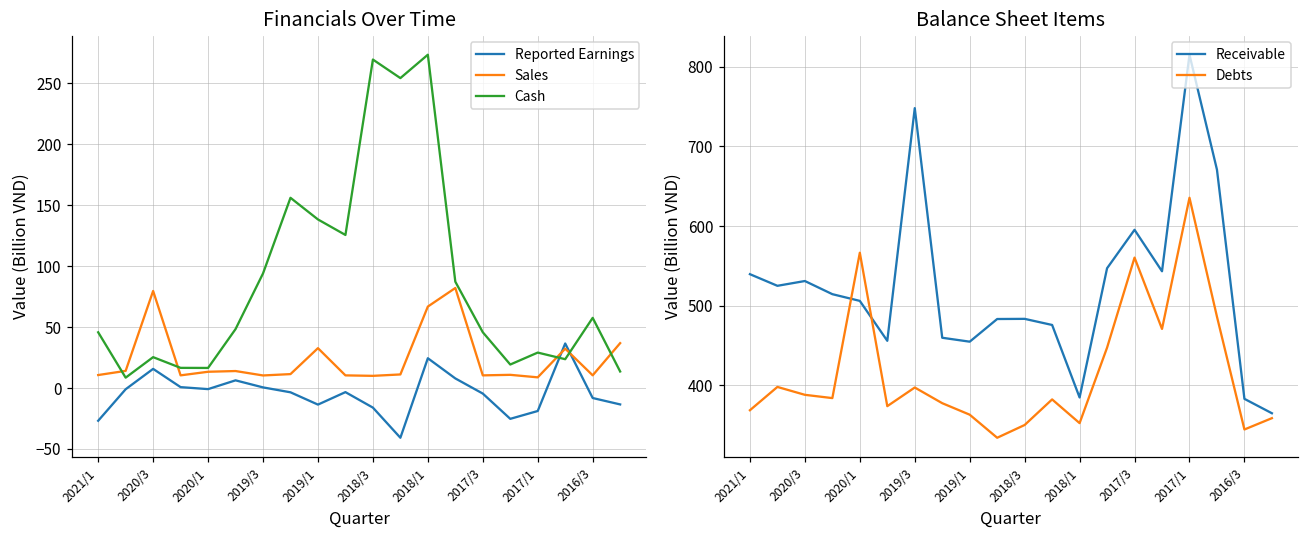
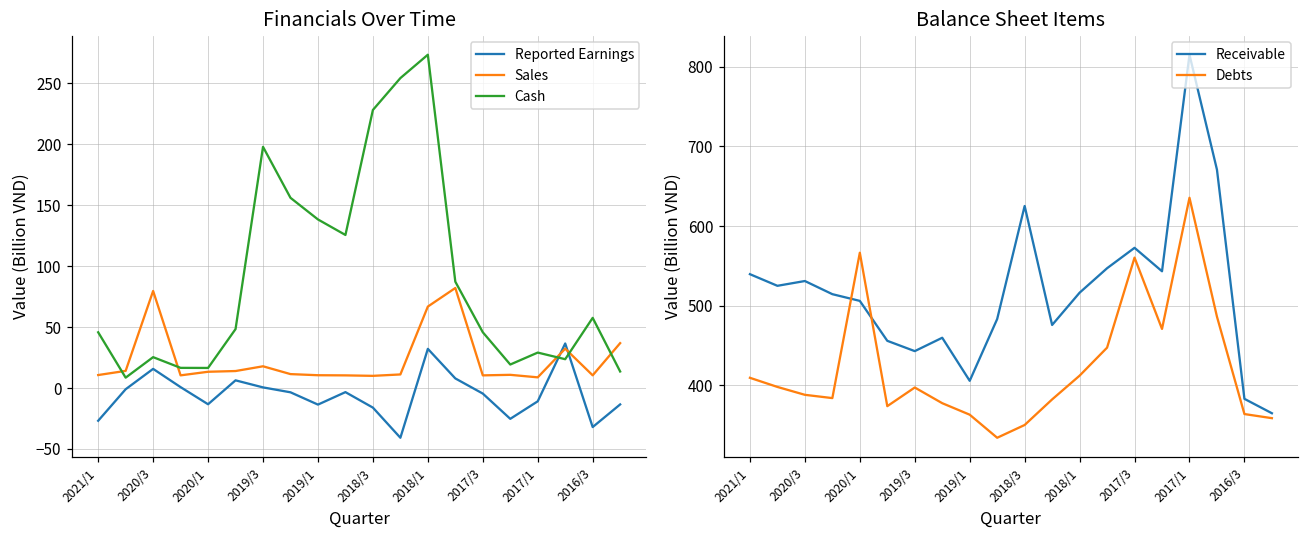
  {
    "Financials Over Time": {
      "Reported Earnings": {
        "2021/1": -27,
        "2020/3": 16,
-       "2020/1": -1,
+       "2020/1": -13,
        "2019/3": 1,
        "2019/1": -14,
        "2018/3": -16,
-       "2018/1": 24,
+       "2018/1": 32,
        "2017/3": -5,
-       "2017/1": -19,
-       "2016/3": -8
+       "2017/1": -11,
+       "2016/3": -32
      },
      "Sales": {
        "2021/1": 11,
        "2020/3": 80,
        "2020/1": 13,
-       "2019/3": 10,
-       "2019/1": 33,
+       "2019/3": 18,
+       "2019/1": 11,
        "2018/3": 10,
        "2018/1": 67,
        "2017/3": 10,
        "2017/1": 9,
        "2016/3": 10
      },
      "Cash": {
        "2021/1": 46,
        "2020/3": 25,
        "2020/1": 17,
-       "2019/3": 94,
+       "2019/3": 198,
        "2019/1": 138,
-       "2018/3": 270,
+       "2018/3": 228,
        "2018/1": 274,
        "2017/3": 46,
        "2017/1": 29,
        "2016/3": 58
      }
    },
    "Balance Sheet Items": {
      "Receivable": {
        "2021/1": 540,
        "2020/3": 530,
        "2020/1": 510,
-       "2019/3": 750,
-       "2019/1": 450,
-       "2018/3": 480,
-       "2018/1": 380,
-       "2017/3": 600,
+       "2019/3": 440,
+       "2019/1": 410,
+       "2018/3": 630,
+       "2018/1": 520,
+       "2017/3": 570,
        "2016/3": 380
      },
      "Debts": {
-       "2021/1": 370,
+       "2021/1": 410,
        "2020/3": 390,
        "2020/1": 570,
        "2019/3": 400,
        "2019/1": 360,
        "2018/3": 350,
-       "2018/1": 350,
+       "2018/1": 410,
        "2017/3": 560,
        "2017/1": 640,
-       "2016/3": 340
+       "2016/3": 360
      }
    }
  }
